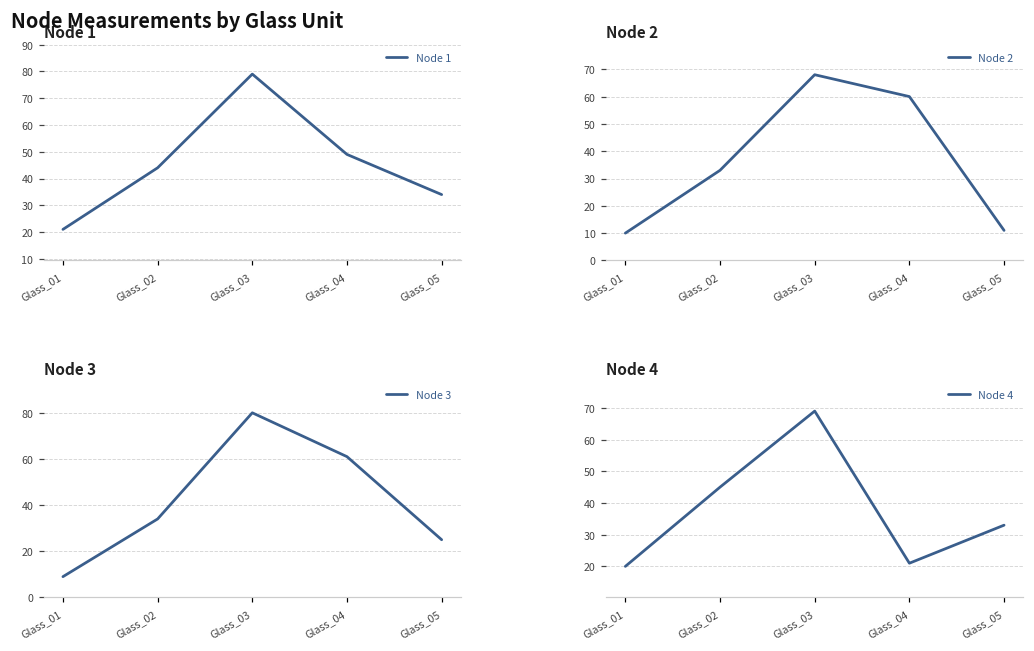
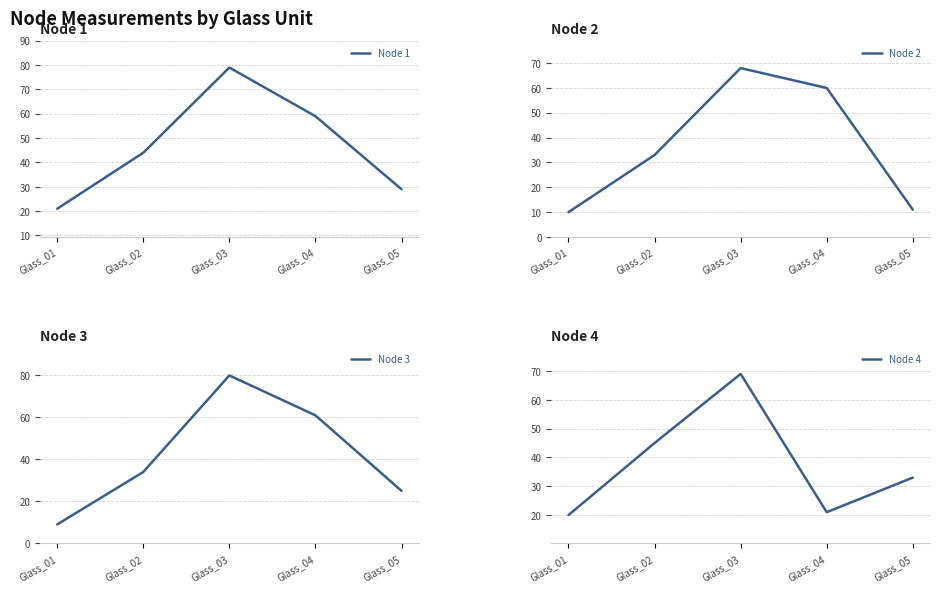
  {
    "Node 1": {
      "Glass_01": 21,
      "Glass_02": 44,
      "Glass_03": 79,
-     "Glass_04": 49,
-     "Glass_05": 34
+     "Glass_04": 59,
+     "Glass_05": 29
    },
    "Node 2": {
      "Glass_01": 10,
      "Glass_02": 33,
      "Glass_03": 68,
      "Glass_04": 60,
      "Glass_05": 11
    },
    "Node 3": {
      "Glass_01": 9,
      "Glass_02": 34,
      "Glass_03": 80,
      "Glass_04": 61,
      "Glass_05": 25
    },
    "Node 4": {
      "Glass_01": 20,
      "Glass_02": 45,
      "Glass_03": 69,
      "Glass_04": 21,
      "Glass_05": 33
    }
  }
